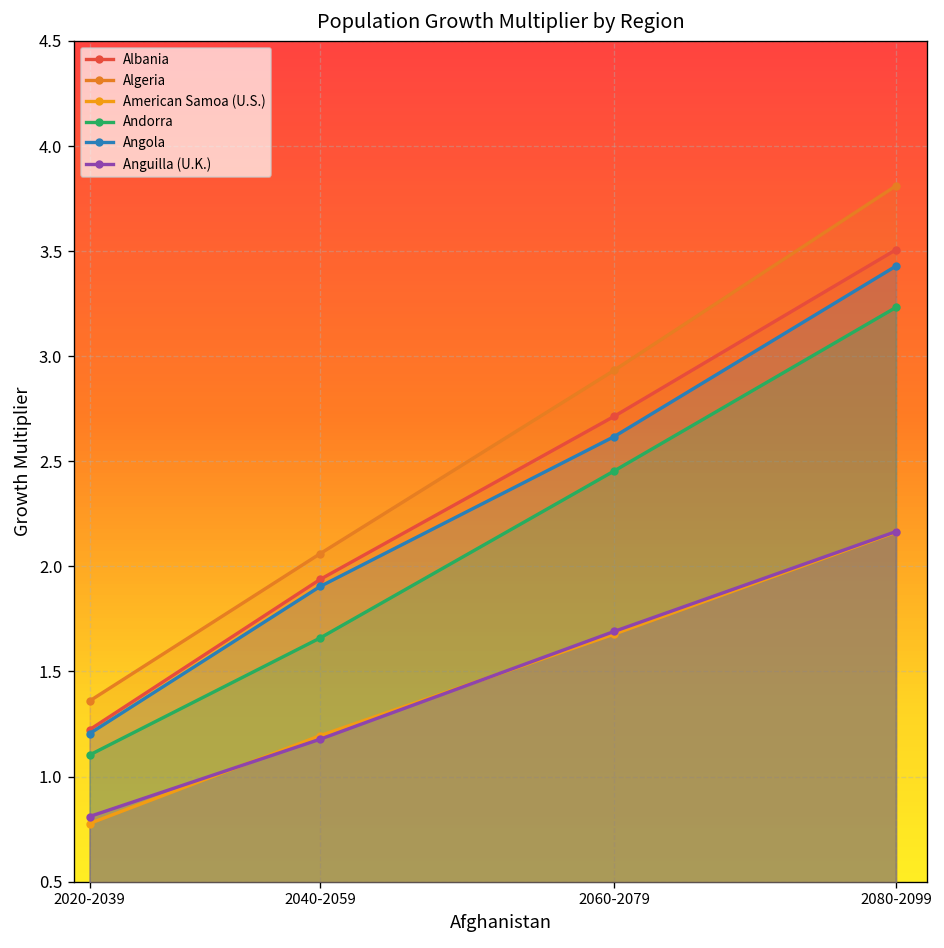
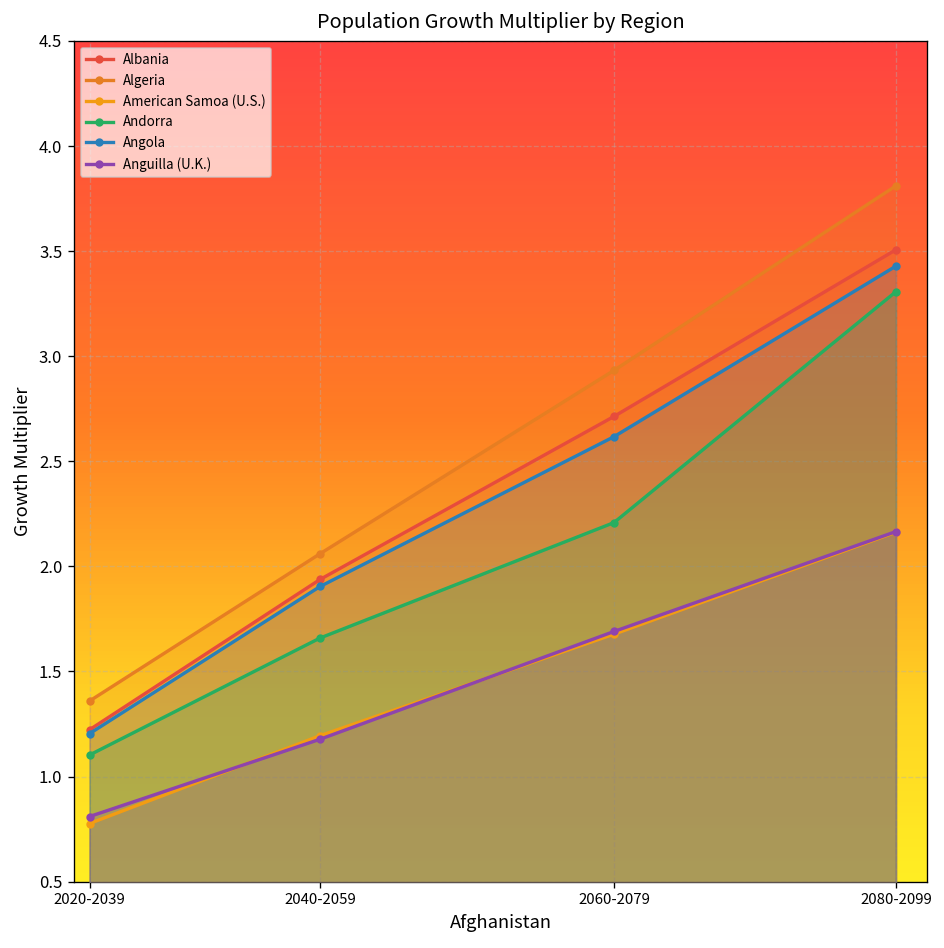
  {
    "Andorra": {
      "2020-2039": 1.10,
      "2040-2059": 1.66,
-     "2060-2079": 2.45,
-     "2080-2099": 3.23
+     "2060-2079": 2.21,
+     "2080-2099": 3.31
    },
    "Angola": {
      "2020-2039": 1.20,
      "2040-2059": 1.90,
      "2060-2079": 2.62,
      "2080-2099": 3.43
    },
    "Anguilla (U.K.)": {
      "2020-2039": 0.81,
      "2040-2059": 1.18
    }
  }
